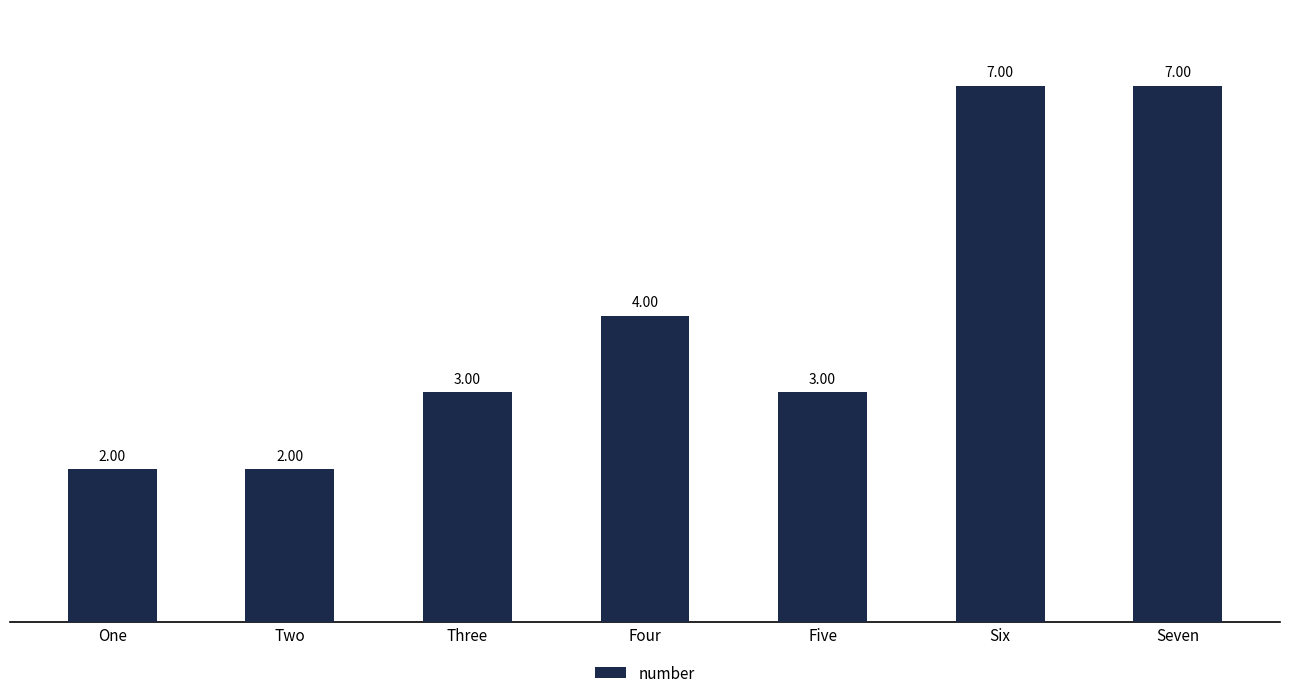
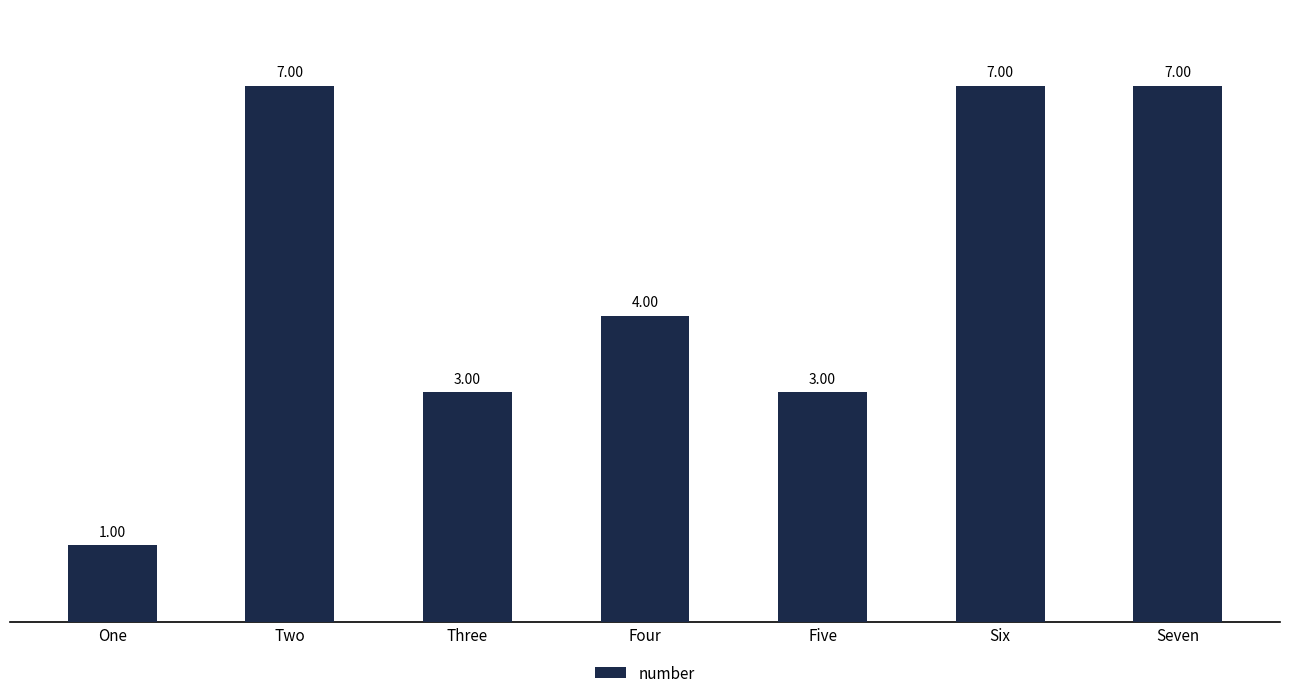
  {
-   "One": 2.00,
-   "Two": 2.00,
+   "One": 1.00,
+   "Two": 7.00,
    "Three": 3.00,
    "Four": 4.00,
    "Five": 3.00,
    "Six": 7.00,
    "Seven": 7.00
  }
